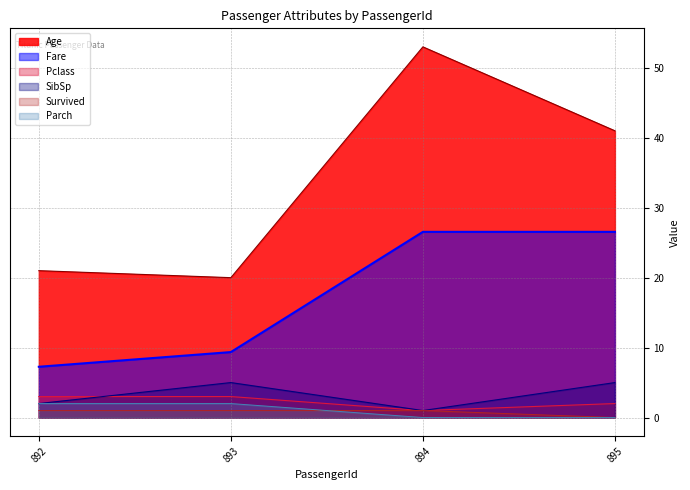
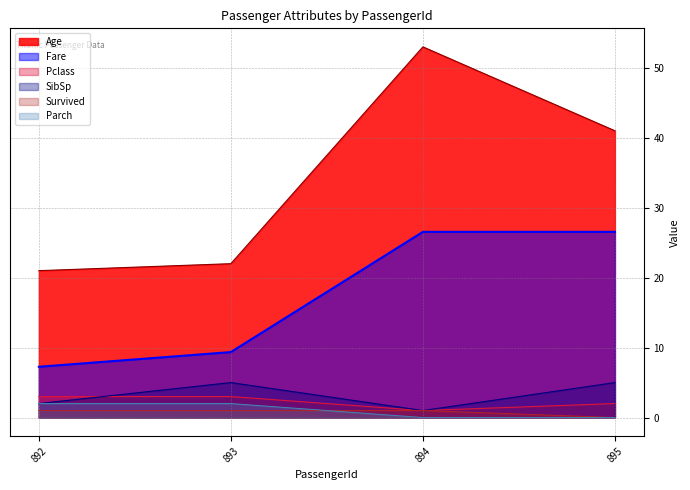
  {
    "Age": {
      "892": 21,
-     "893": 20,
+     "893": 22,
      "894": 53,
      "895": 41
    },
    "Fare": {
      "892": 7,
      "893": 9,
      "894": 27,
      "895": 27
    },
    "SibSp": {
      "893": 5,
      "895": 5
    },
    "Parch": {
      "893": 2,
      "894": 0
    }
  }
